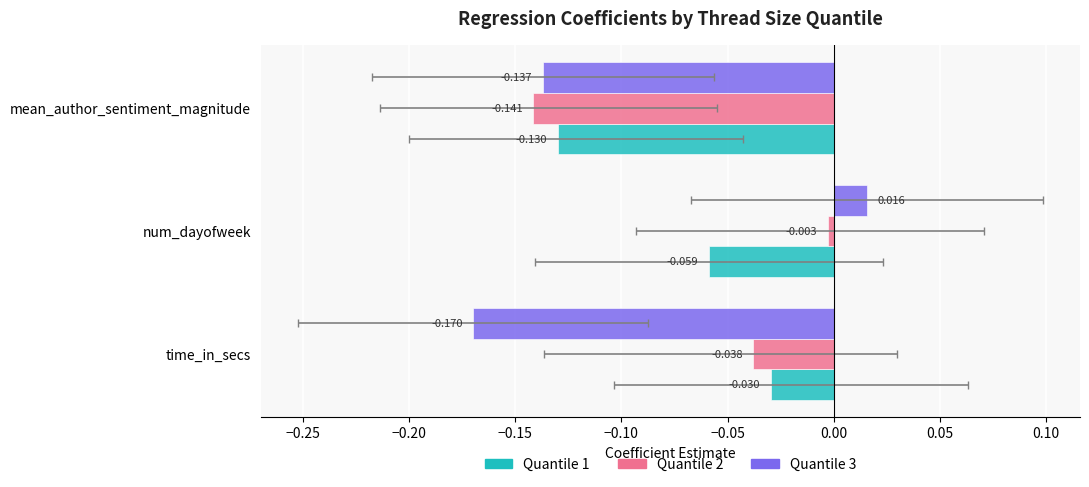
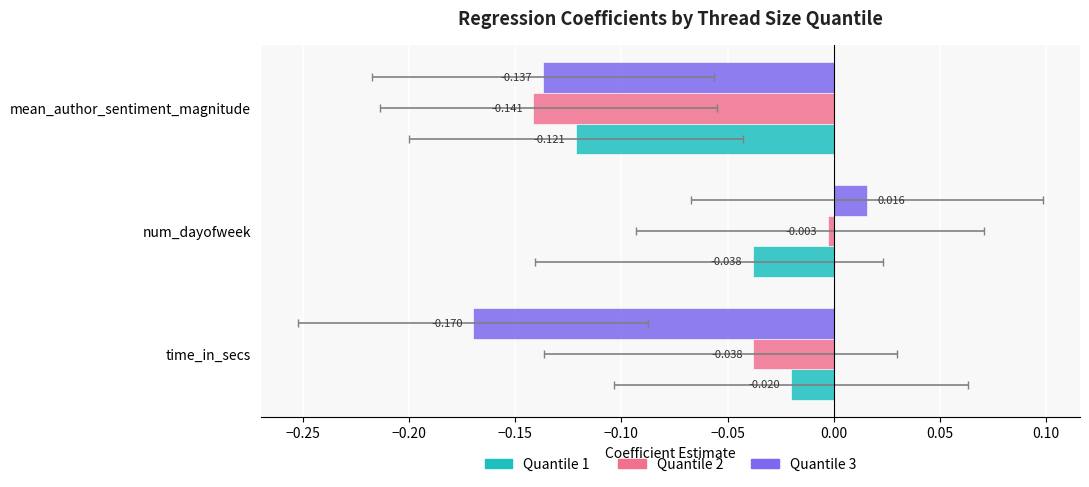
  {
    "Quantile 1": {
-     "mean_author_sentiment_magnitude": -0.130,
-     "num_dayofweek": -0.059,
-     "time_in_secs": -0.030
+     "mean_author_sentiment_magnitude": -0.121,
+     "num_dayofweek": -0.038,
+     "time_in_secs": -0.020
    },
    "Quantile 2": {
      "mean_author_sentiment_magnitude": -0.141,
      "num_dayofweek": -0.003,
      "time_in_secs": -0.038
    },
    "Quantile 3": {
      "mean_author_sentiment_magnitude": -0.137,
      "num_dayofweek": 0.016,
      "time_in_secs": -0.170
    }
  }
